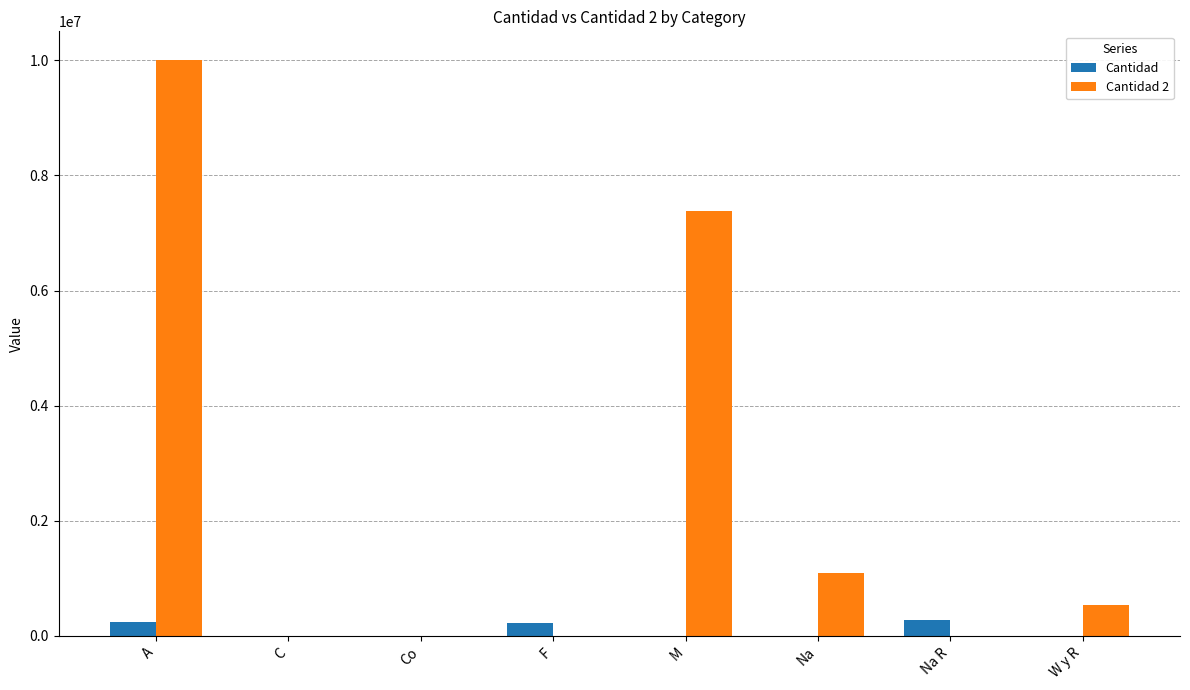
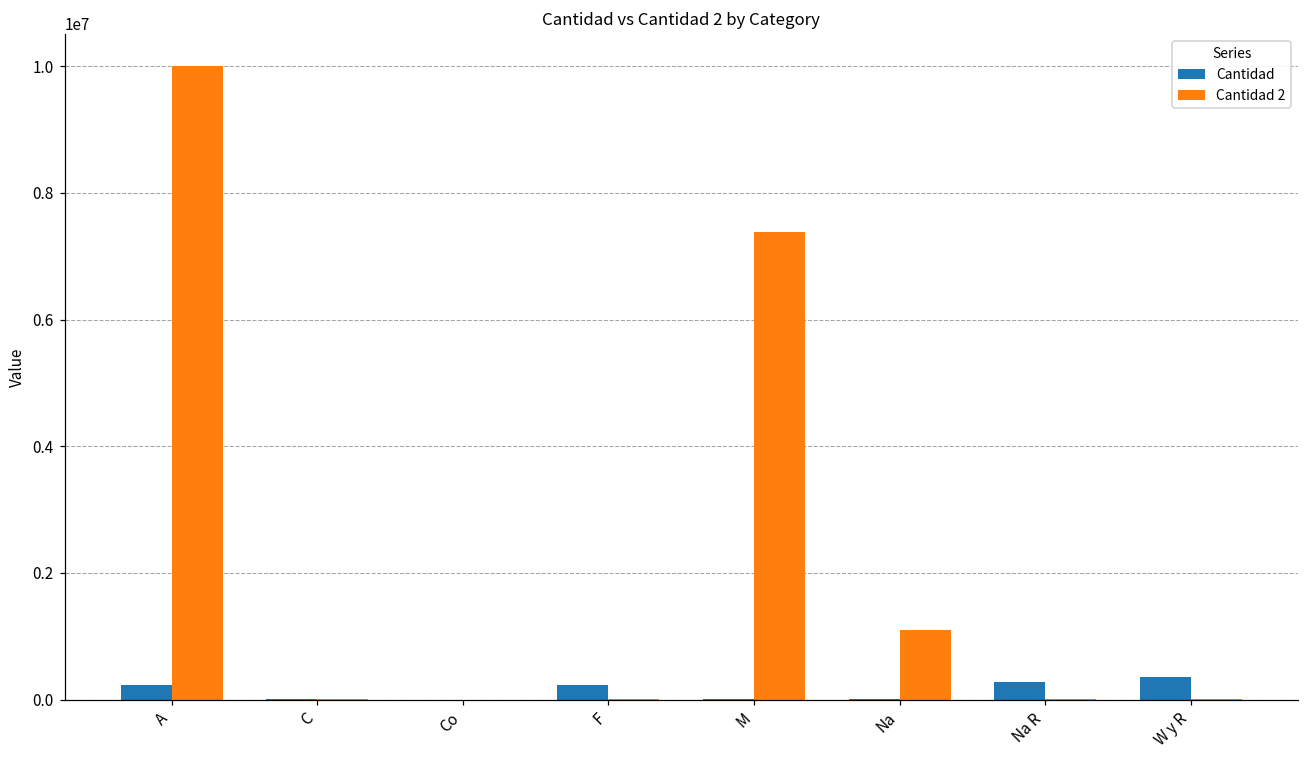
  {
    "Cantidad": {
      "A": 200000,
      "F": 200000,
      "Na R": 300000,
-     "W y R": 0
+     "W y R": 300000
    },
    "Cantidad 2": {
      "A": 10000000,
      "M": 7400000,
      "Na": 1100000,
-     "W y R": 500000
+     "W y R": 0
    }
  }
